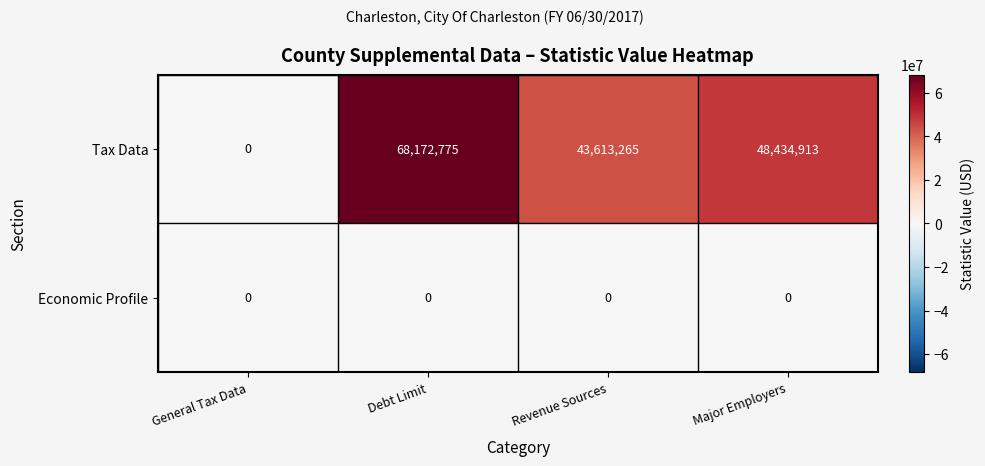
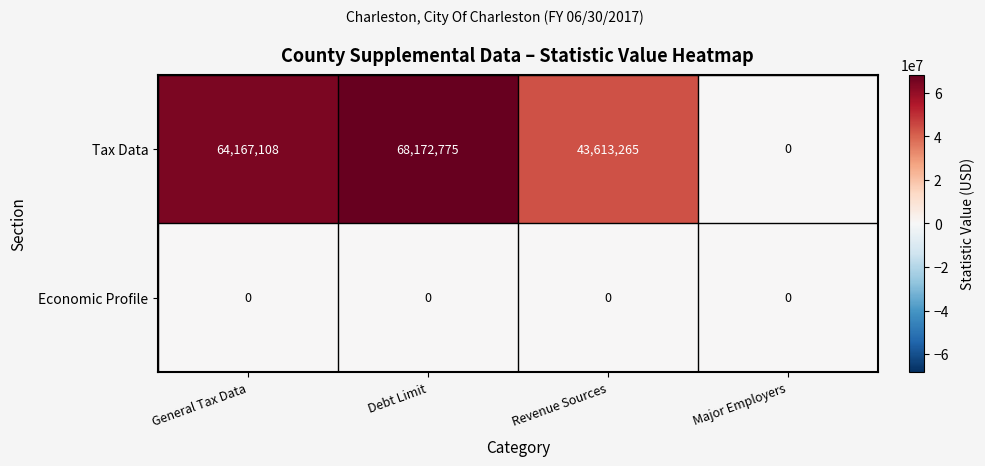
  {
    "Tax Data": {
-     "General Tax Data": "0",
+     "General Tax Data": "64,167,108",
      "Debt Limit": "68,172,775",
      "Revenue Sources": "43,613,265",
-     "Major Employers": "48,434,913"
+     "Major Employers": "0"
    },
    "Economic Profile": {
      "General Tax Data": "0",
      "Debt Limit": "0",
      "Revenue Sources": "0",
      "Major Employers": "0"
    }
  }
